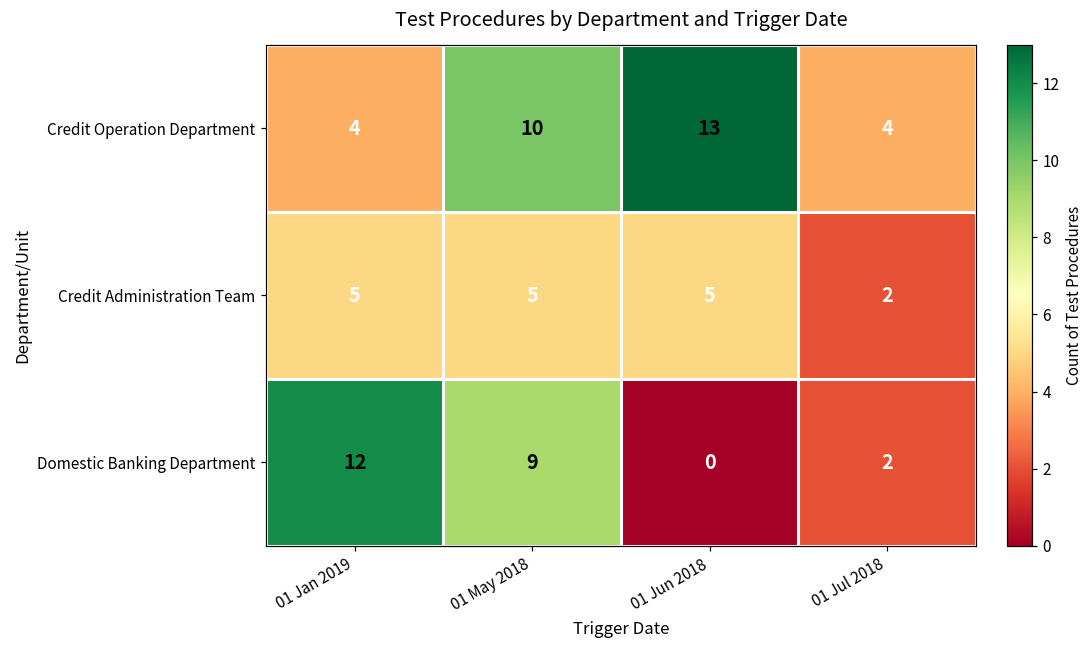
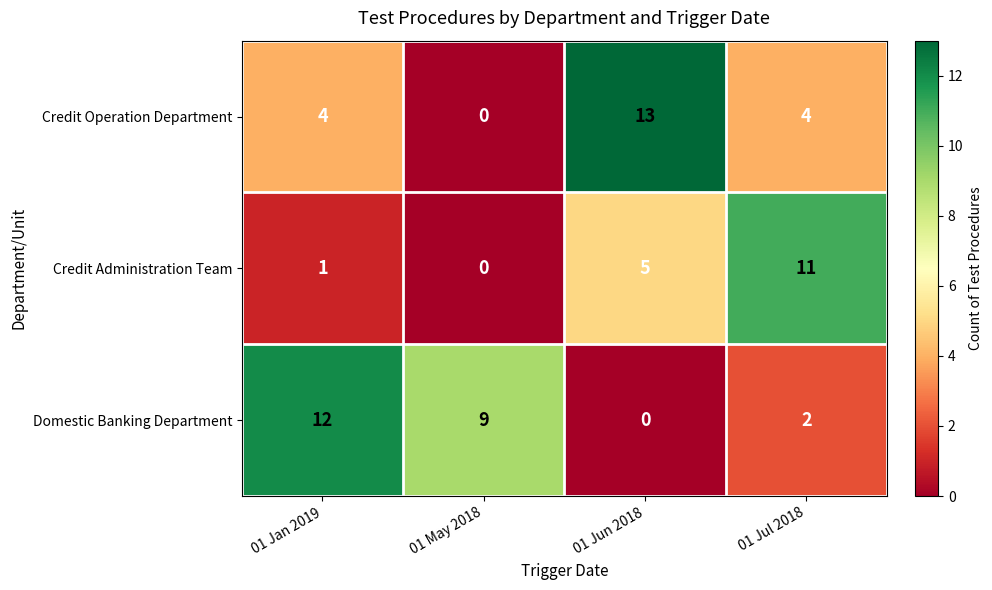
  {
    "Credit Operation Department": {
      "01 Jan 2019": 4,
-     "01 May 2018": 10,
+     "01 May 2018": 0,
      "01 Jun 2018": 13,
      "01 Jul 2018": 4
    },
    "Credit Administration Team": {
-     "01 Jan 2019": 5,
-     "01 May 2018": 5,
+     "01 Jan 2019": 1,
+     "01 May 2018": 0,
      "01 Jun 2018": 5,
-     "01 Jul 2018": 2
+     "01 Jul 2018": 11
    },
    "Domestic Banking Department": {
      "01 Jan 2019": 12,
      "01 May 2018": 9,
      "01 Jun 2018": 0,
      "01 Jul 2018": 2
    }
  }
